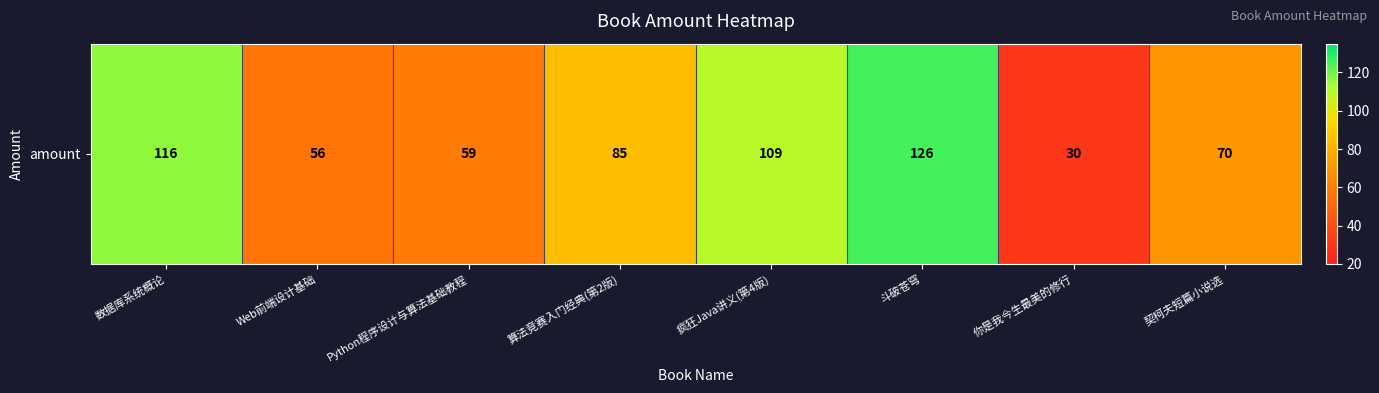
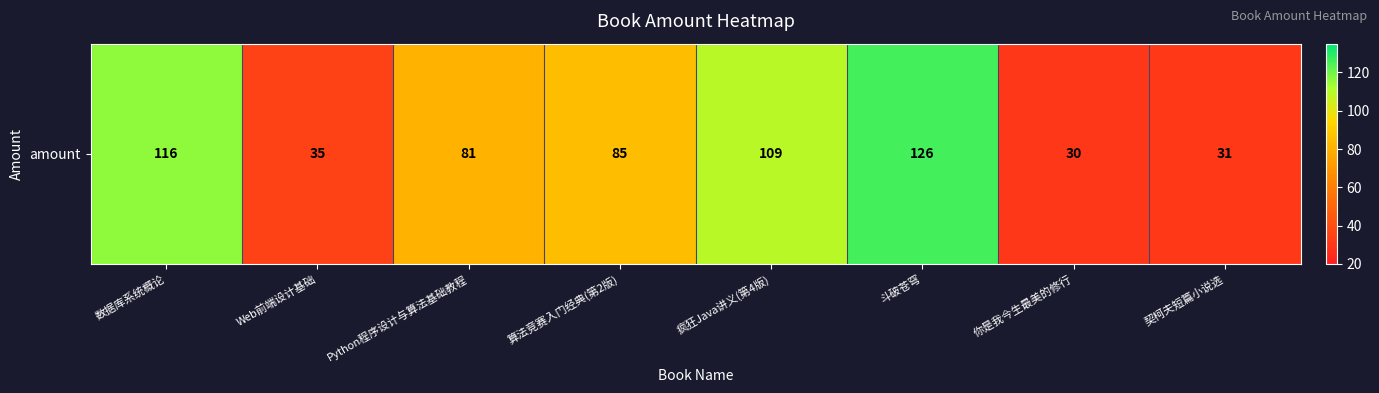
  {
    "amount": {
      "数据库系统概论": 116,
-     "Web前端设计基础": 56,
-     "Python程序设计与算法基础教程": 59,
+     "Web前端设计基础": 35,
+     "Python程序设计与算法基础教程": 81,
      "算法竞赛入门经典(第2版)": 85,
      "疯狂Java讲义(第4版)": 109,
      "斗破苍穹": 126,
      "你是我今生最美的修行": 30,
-     "契柯夫短篇小说选": 70
+     "契柯夫短篇小说选": 31
    }
  }
